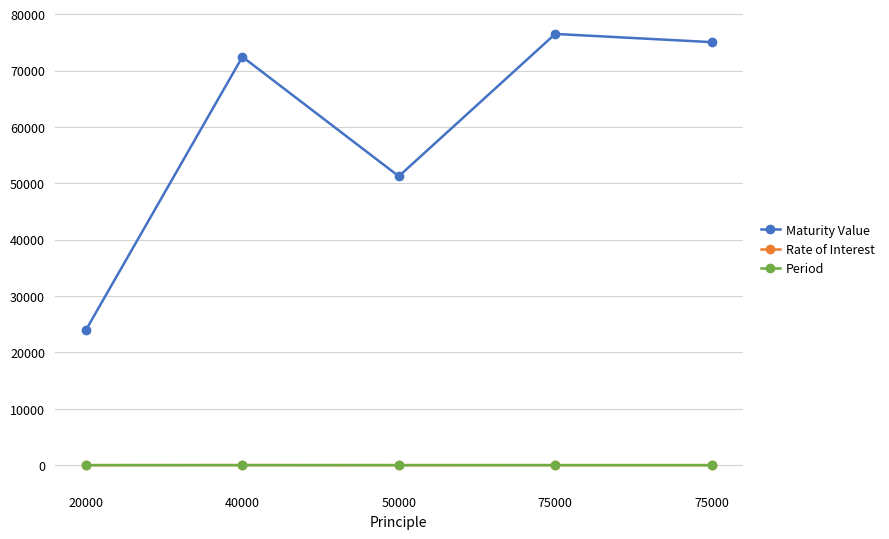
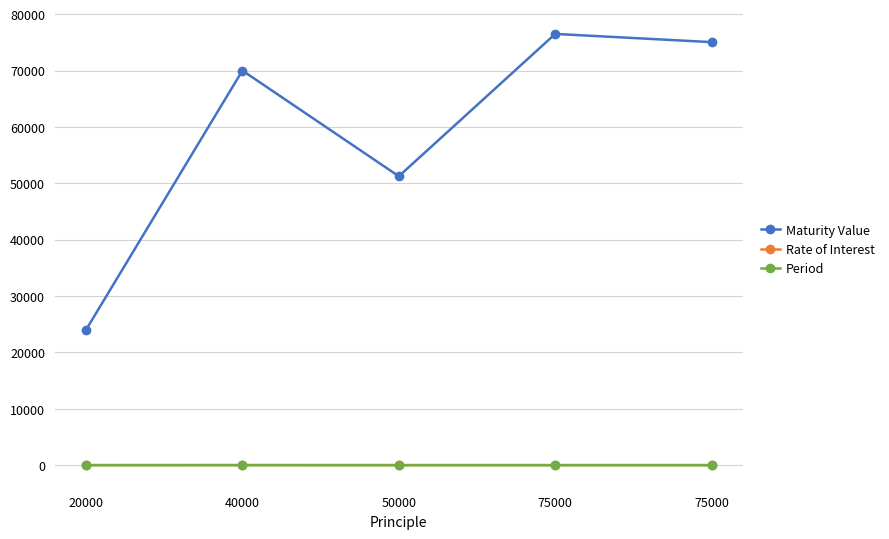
  {
    "Maturity Value": {
      "20000": 24000,
-     "40000": 72000,
+     "40000": 70000,
      "50000": 51000
    },
    "Period": {
      "20000": 0,
      "40000": 0,
      "50000": 0
    }
  }
